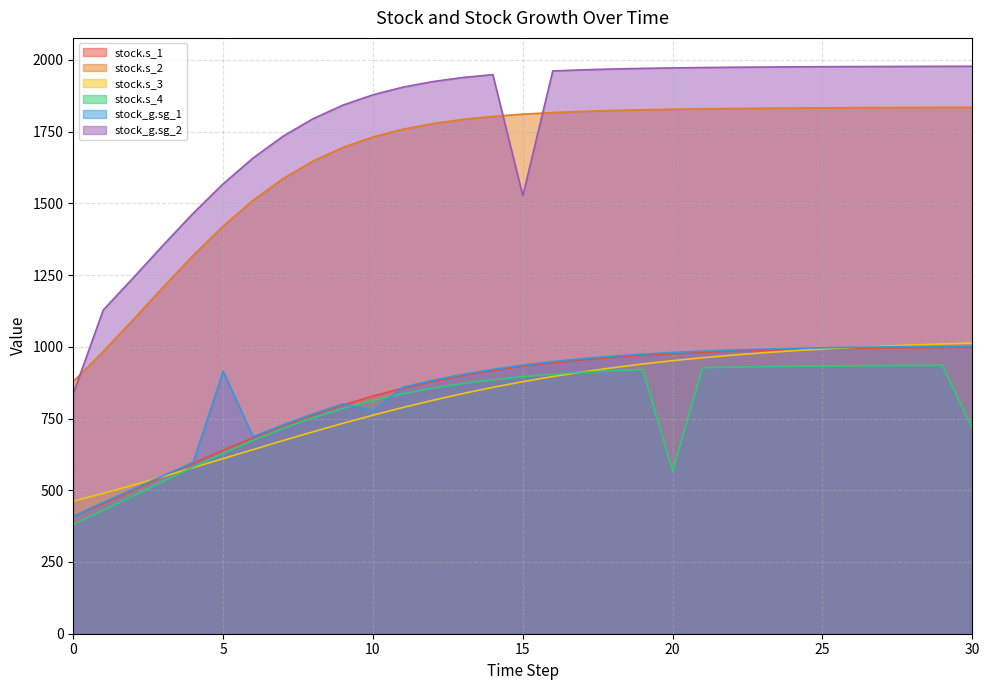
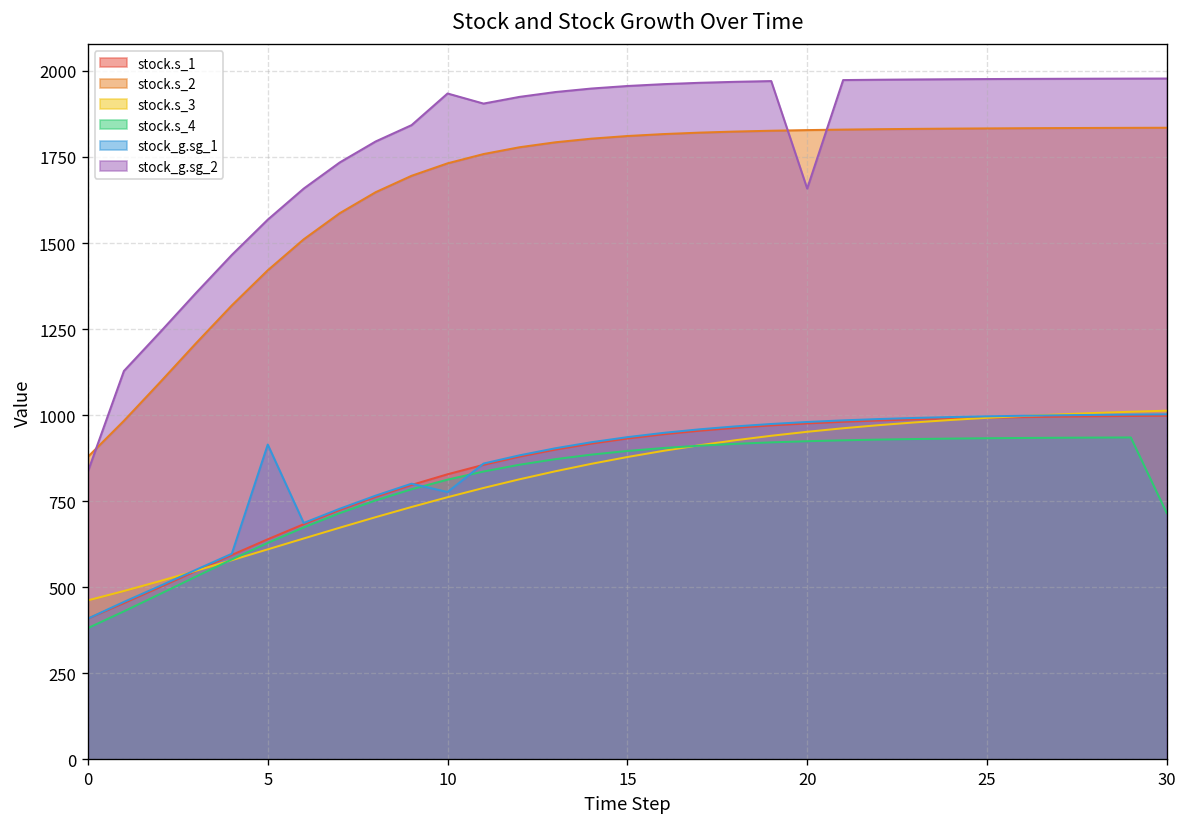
  {
    "stock.s_4": {
      "0": 380,
      "5": 630,
      "10": 810,
      "15": 900,
-     "20": 570,
+     "20": 920,
      "25": 930,
      "30": 720
    },
    "stock_g.sg_1": {
      "5": 910,
      "10": 780
    },
    "stock_g.sg_2": {
      "0": 840,
      "5": 1570,
-     "10": 1880,
-     "15": 1530,
-     "20": 1970,
+     "10": 1930,
+     "15": 1960,
+     "20": 1660,
      "25": 1980,
      "30": 1980
    }
  }
